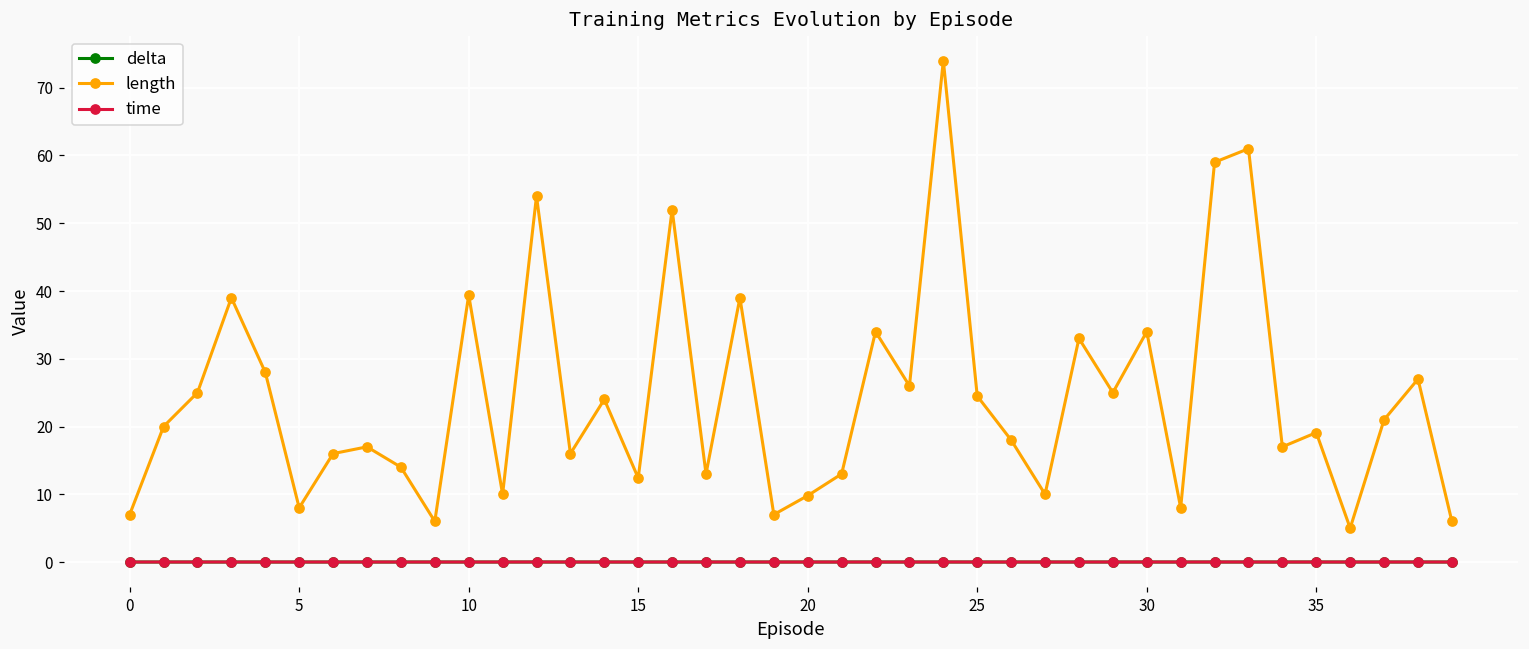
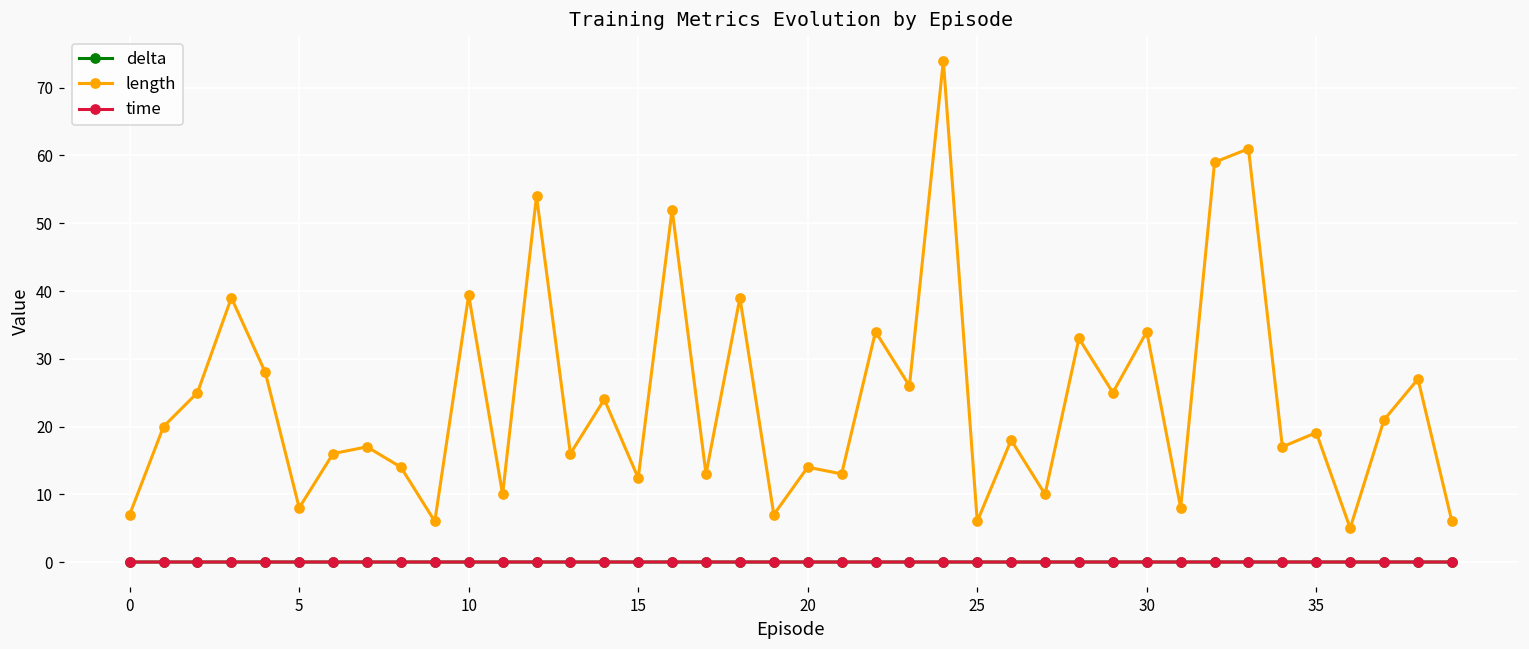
  {
    "time": {
      "0": 0,
      "5": 0,
      "10": 0,
      "15": 0,
      "20": 0,
      "25": 0,
      "30": 0,
      "35": 0
    },
    "length": {
      "0": 7,
      "5": 8,
      "10": 39,
      "15": 12,
-     "20": 10,
-     "25": 25,
+     "20": 14,
+     "25": 6,
      "30": 34,
      "35": 19
    }
  }
